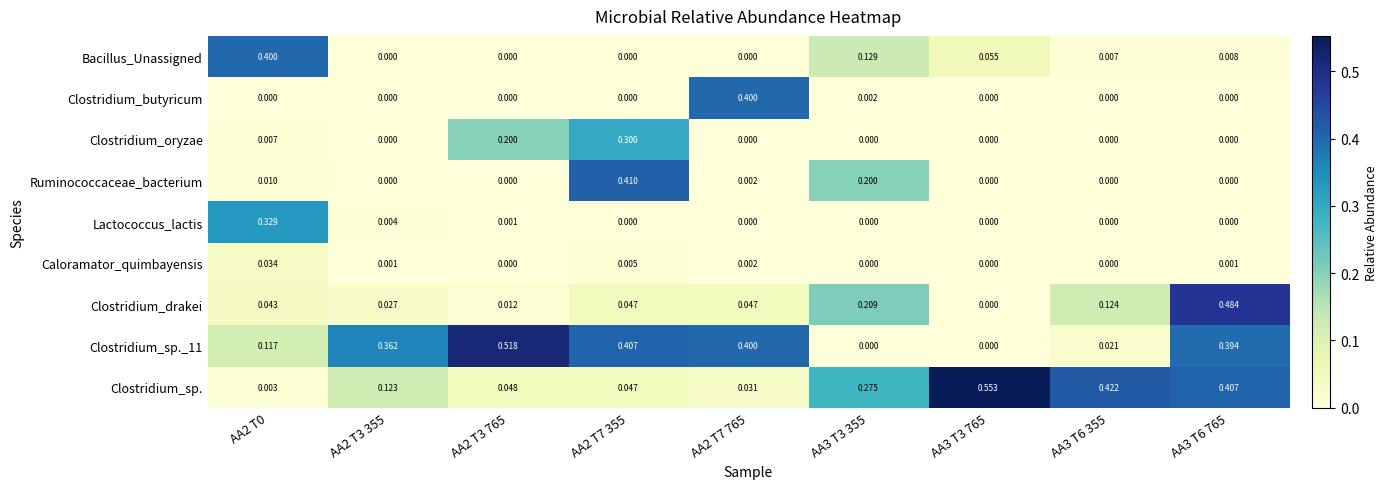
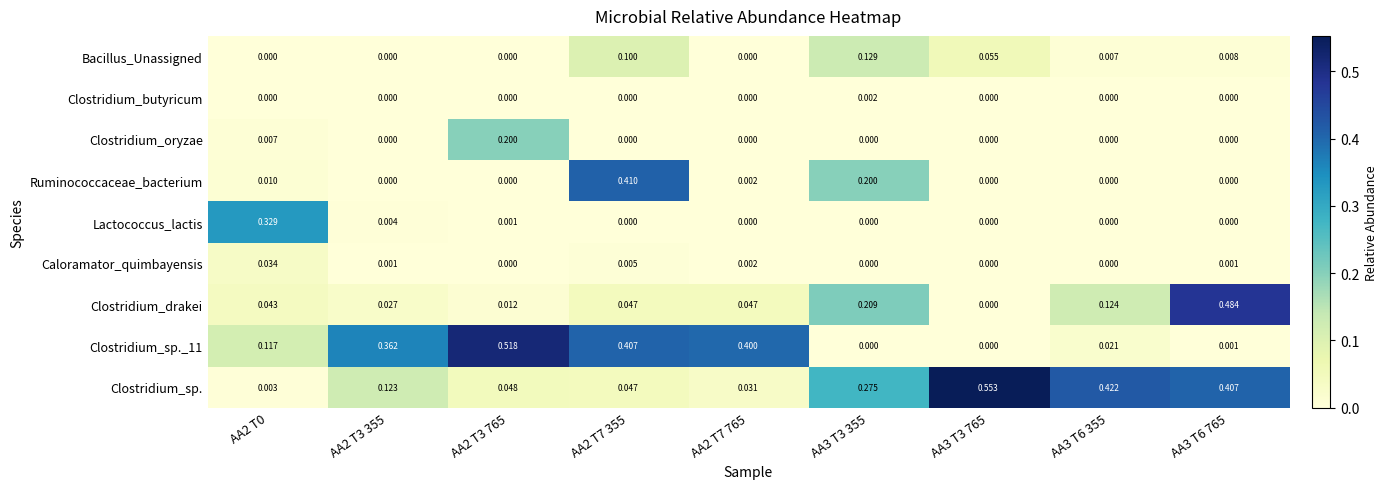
  {
    "Bacillus_Unassigned": {
-     "AA2 T0": 0.400,
+     "AA2 T0": 0.000,
      "AA2 T3 355": 0.000,
      "AA2 T3 765": 0.000,
-     "AA2 T7 355": 0.000,
+     "AA2 T7 355": 0.100,
      "AA2 T7 765": 0.000,
      "AA3 T3 355": 0.129,
      "AA3 T3 765": 0.055,
      "AA3 T6 355": 0.007,
      "AA3 T6 765": 0.008
    },
    "Clostridium_butyricum": {
      "AA2 T0": 0.000,
      "AA2 T3 355": 0.000,
      "AA2 T3 765": 0.000,
      "AA2 T7 355": 0.000,
-     "AA2 T7 765": 0.400,
+     "AA2 T7 765": 0.000,
      "AA3 T3 355": 0.002,
      "AA3 T3 765": 0.000,
      "AA3 T6 355": 0.000,
      "AA3 T6 765": 0.000
    },
    "Clostridium_oryzae": {
      "AA2 T0": 0.007,
      "AA2 T3 355": 0.000,
      "AA2 T3 765": 0.200,
-     "AA2 T7 355": 0.300,
+     "AA2 T7 355": 0.000,
      "AA2 T7 765": 0.000,
      "AA3 T3 355": 0.000,
      "AA3 T3 765": 0.000,
      "AA3 T6 355": 0.000,
      "AA3 T6 765": 0.000
    },
    "Ruminococcaceae_bacterium": {
      "AA2 T0": 0.010,
      "AA2 T3 355": 0.000,
      "AA2 T3 765": 0.000,
      "AA2 T7 355": 0.410,
      "AA2 T7 765": 0.002,
      "AA3 T3 355": 0.200,
      "AA3 T3 765": 0.000,
      "AA3 T6 355": 0.000,
      "AA3 T6 765": 0.000
    },
    "Lactococcus_lactis": {
      "AA2 T0": 0.329,
      "AA2 T3 355": 0.004,
      "AA2 T3 765": 0.001,
      "AA2 T7 355": 0.000,
      "AA2 T7 765": 0.000,
      "AA3 T3 355": 0.000,
      "AA3 T3 765": 0.000,
      "AA3 T6 355": 0.000,
      "AA3 T6 765": 0.000
    },
    "Caloramator_quimbayensis": {
      "AA2 T0": 0.034,
      "AA2 T3 355": 0.001,
      "AA2 T3 765": 0.000,
      "AA2 T7 355": 0.005,
      "AA2 T7 765": 0.002,
      "AA3 T3 355": 0.000,
      "AA3 T3 765": 0.000,
      "AA3 T6 355": 0.000,
      "AA3 T6 765": 0.001
    },
    "Clostridium_drakei": {
      "AA2 T0": 0.043,
      "AA2 T3 355": 0.027,
      "AA2 T3 765": 0.012,
      "AA2 T7 355": 0.047,
      "AA2 T7 765": 0.047,
      "AA3 T3 355": 0.209,
      "AA3 T3 765": 0.000,
      "AA3 T6 355": 0.124,
      "AA3 T6 765": 0.484
    },
    "Clostridium_sp._11": {
      "AA2 T0": 0.117,
      "AA2 T3 355": 0.362,
      "AA2 T3 765": 0.518,
      "AA2 T7 355": 0.407,
      "AA2 T7 765": 0.400,
      "AA3 T3 355": 0.000,
      "AA3 T3 765": 0.000,
      "AA3 T6 355": 0.021,
-     "AA3 T6 765": 0.394
+     "AA3 T6 765": 0.001
    },
    "Clostridium_sp.": {
      "AA2 T0": 0.003,
      "AA2 T3 355": 0.123,
      "AA2 T3 765": 0.048,
      "AA2 T7 355": 0.047,
      "AA2 T7 765": 0.031,
      "AA3 T3 355": 0.275,
      "AA3 T3 765": 0.553,
      "AA3 T6 355": 0.422,
      "AA3 T6 765": 0.407
    }
  }
